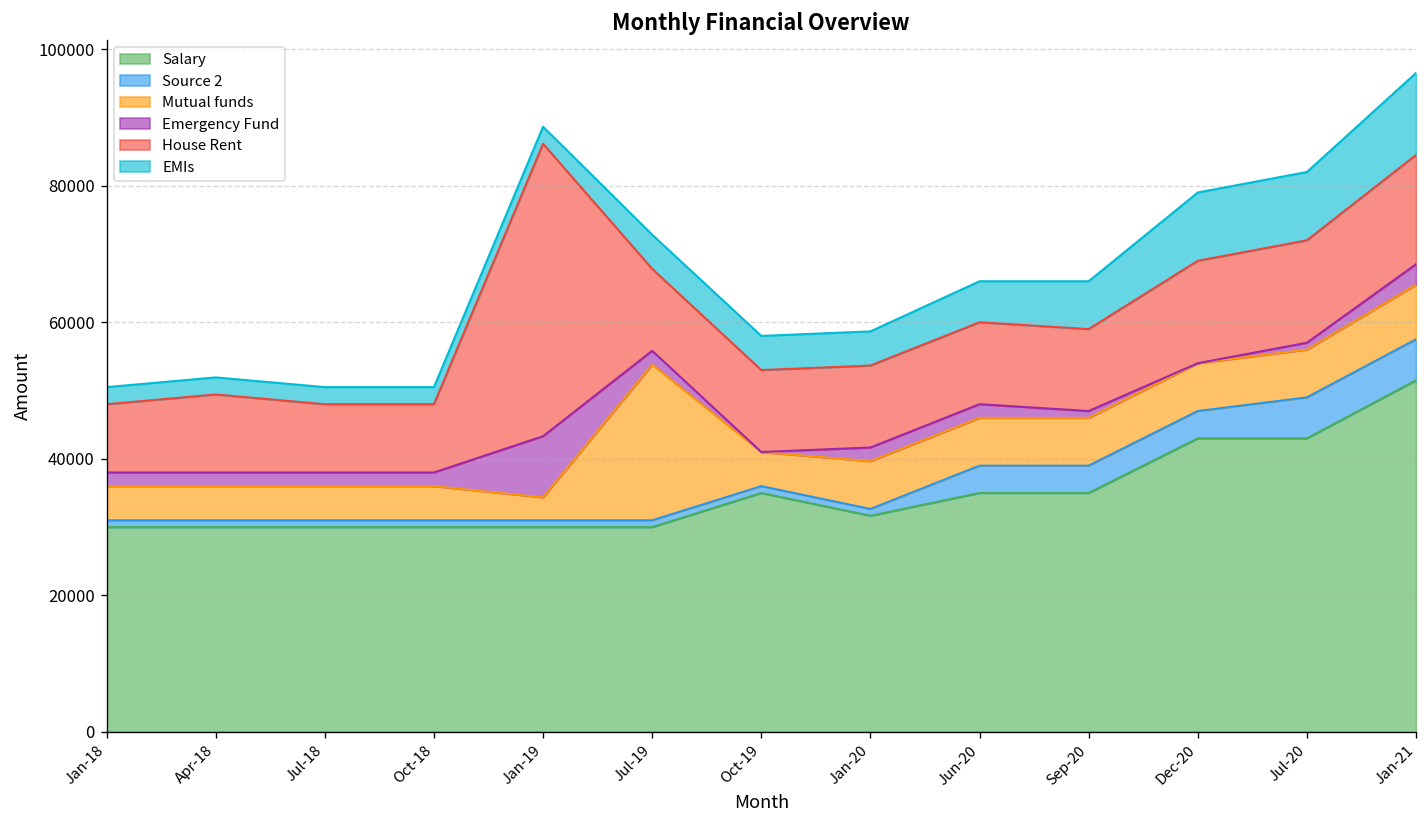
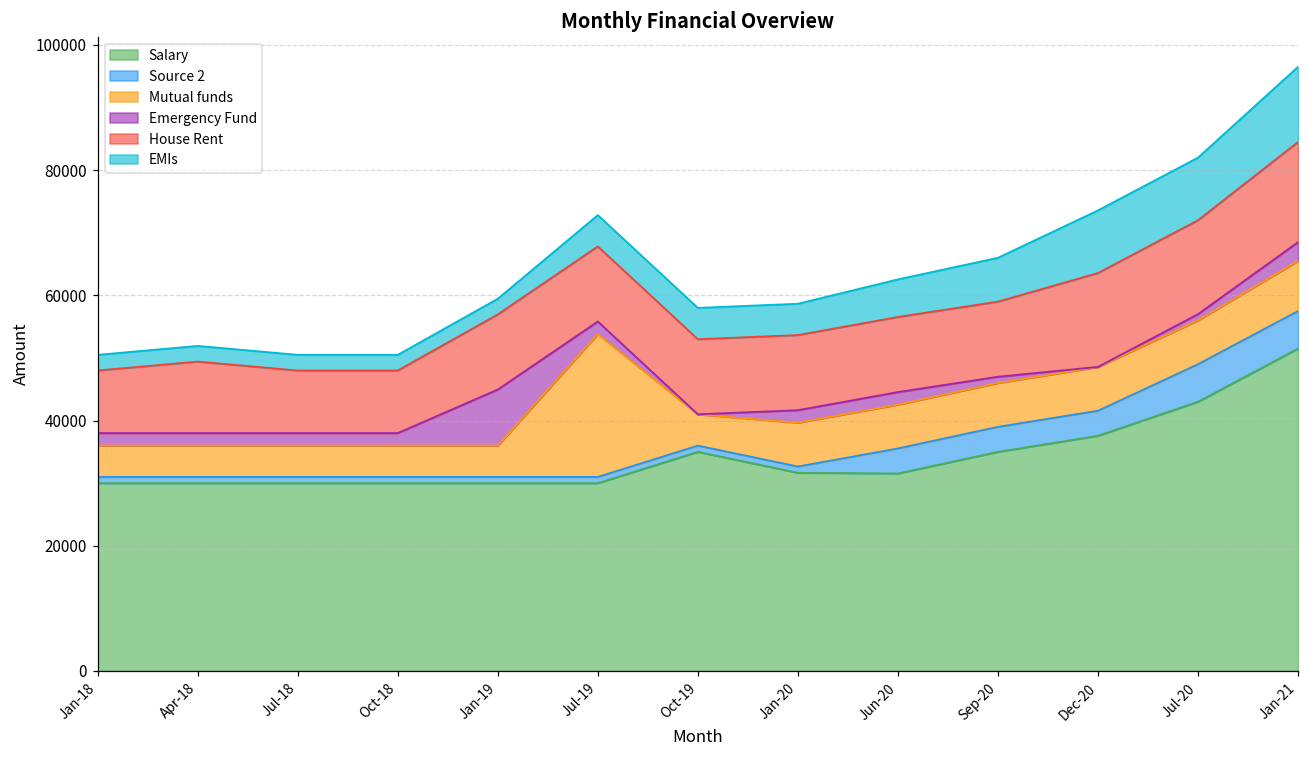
  {
    "Salary": {
      "Jan-18": 30000,
      "Apr-18": 30000,
      "Jul-18": 30000,
      "Oct-18": 30000,
      "Jan-19": 30000,
      "Jul-19": 30000,
      "Oct-19": 35000,
      "Jan-20": 32000,
-     "Jun-20": 35000,
+     "Jun-20": 32000,
      "Sep-20": 35000,
-     "Dec-20": 43000,
+     "Dec-20": 38000,
      "Jul-20": 43000,
      "Jan-21": 52000
    },
    "Mutual funds": {
      "Jan-18": 5000,
      "Apr-18": 5000,
      "Jul-18": 5000,
      "Oct-18": 5000,
-     "Jan-19": 3000,
+     "Jan-19": 5000,
      "Jul-19": 23000,
      "Jan-20": 7000,
      "Jun-20": 7000,
      "Sep-20": 7000,
      "Jul-20": 7000,
      "Jan-21": 8000
    },
    "Emergency Fund": {
      "Jan-18": 2000,
      "Apr-18": 2000,
      "Jul-18": 2000,
      "Oct-18": 2000,
      "Jan-19": 9000,
      "Jul-19": 2000,
      "Jan-20": 2000,
      "Jun-20": 2000,
      "Sep-20": 1000,
      "Jul-20": 1000,
      "Jan-21": 3000
    },
    "House Rent": {
      "Jan-18": 10000,
      "Apr-18": 11000,
      "Jul-18": 10000,
      "Oct-18": 10000,
-     "Jan-19": 43000,
+     "Jan-19": 12000,
      "Jul-19": 12000,
      "Oct-19": 12000,
      "Jan-20": 12000,
      "Jun-20": 12000,
      "Sep-20": 12000,
      "Dec-20": 15000,
      "Jul-20": 15000,
      "Jan-21": 16000
    }
  }
